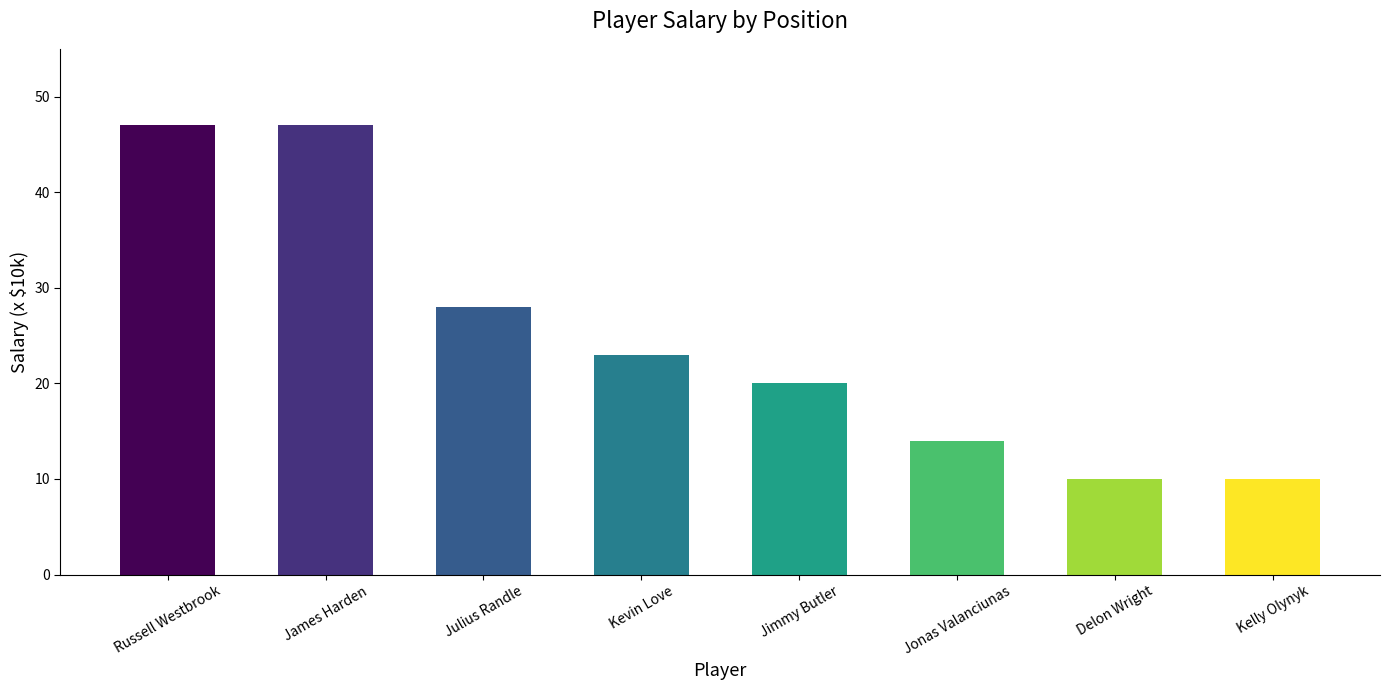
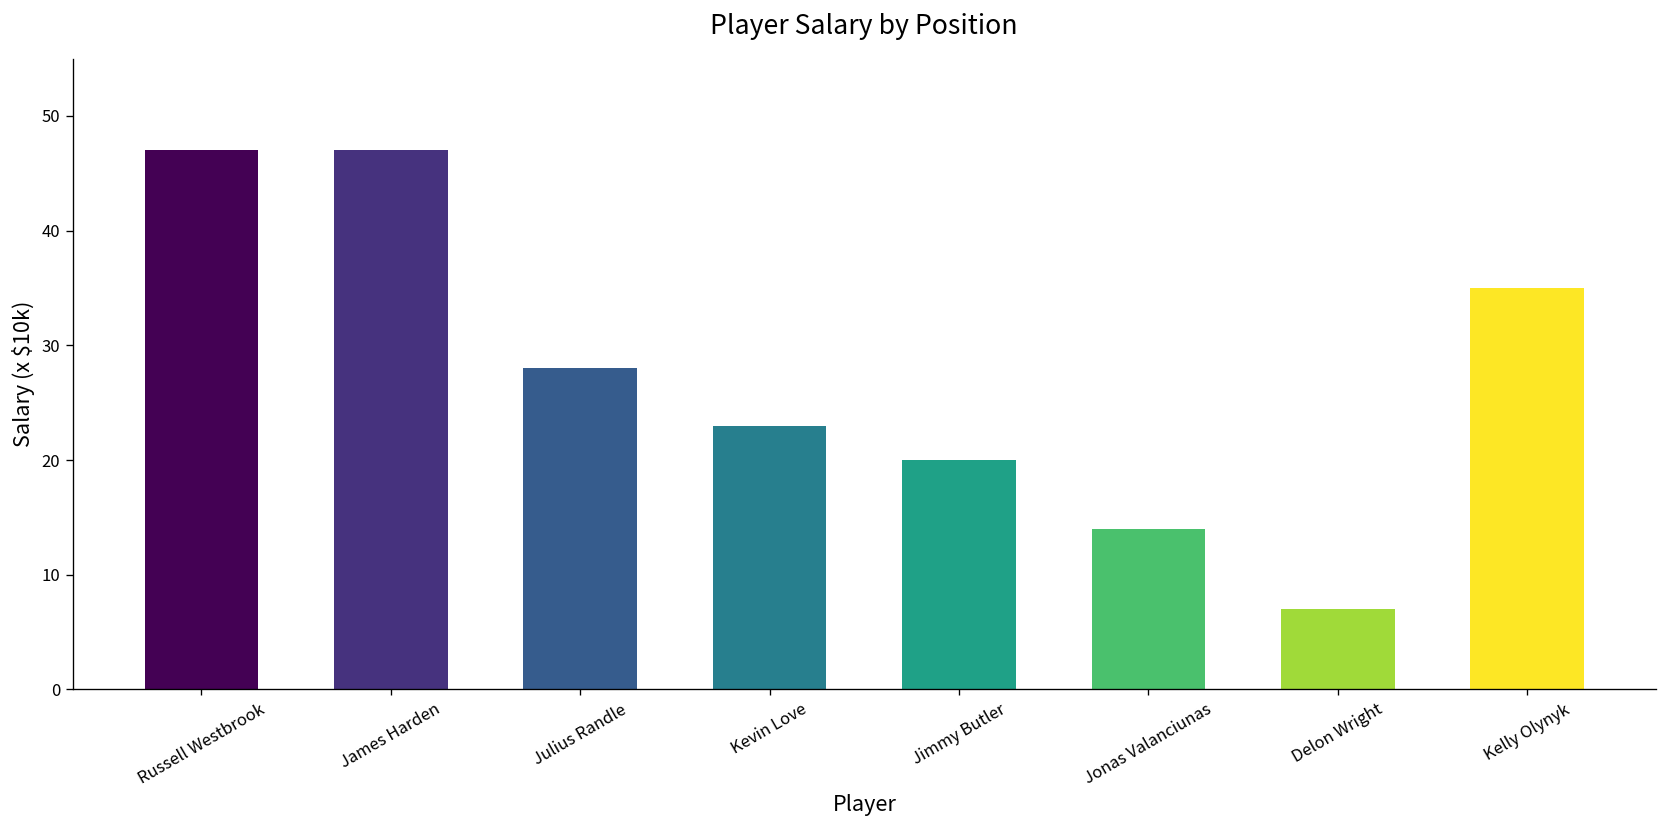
  {
    "Russell Westbrook": 47,
    "James Harden": 47,
    "Julius Randle": 28,
    "Kevin Love": 23,
    "Jimmy Butler": 20,
    "Jonas Valanciunas": 14,
-   "Delon Wright": 10,
-   "Kelly Olynyk": 10
+   "Delon Wright": 7,
+   "Kelly Olynyk": 35
  }
